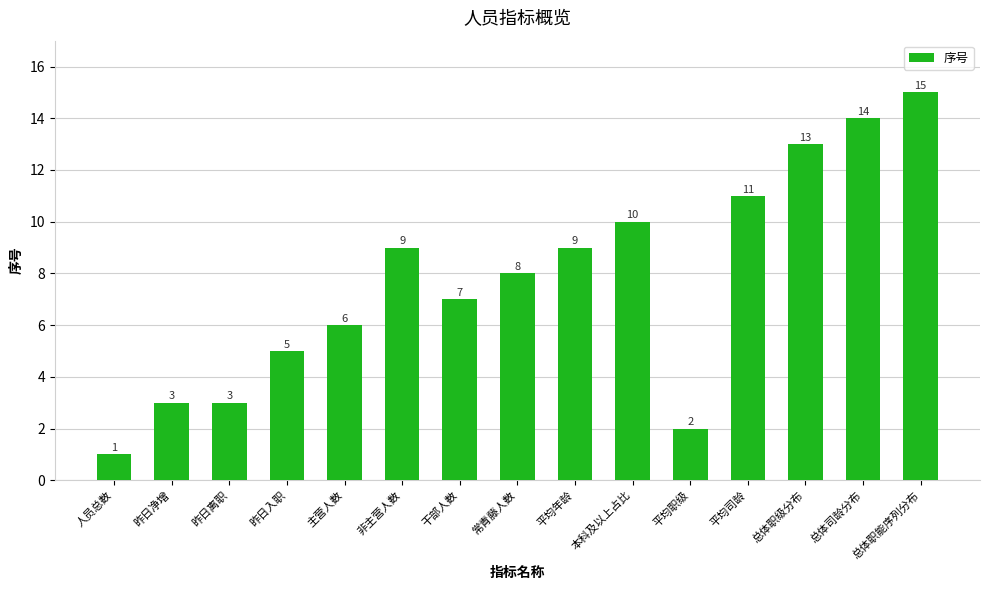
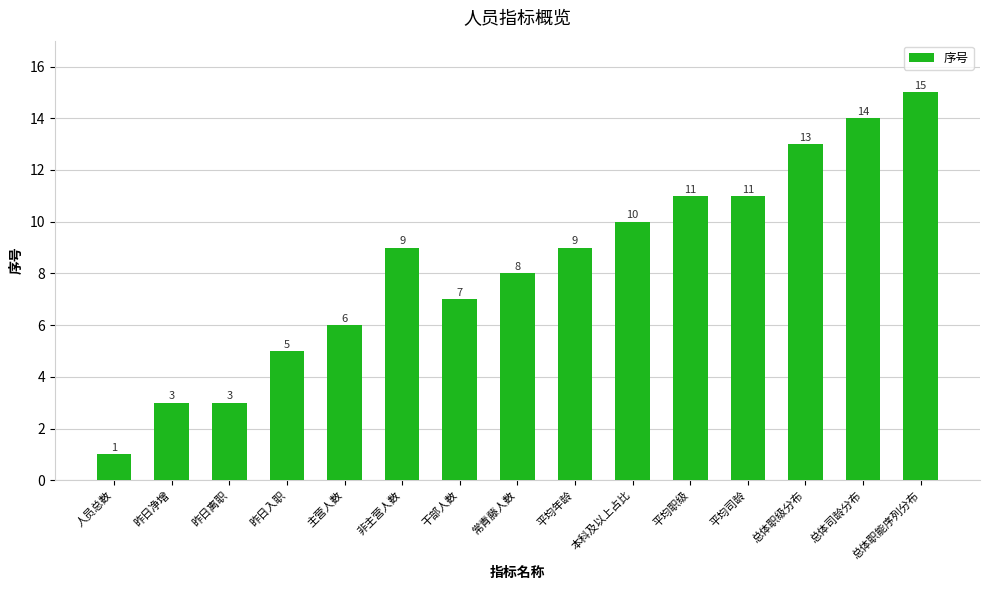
  {
    "人员总数": 1,
    "昨日净增": 3,
    "昨日离职": 3,
    "昨日入职": 5,
    "主营人数": 6,
    "非主营人数": 9,
    "干部人数": 7,
    "常青藤人数": 8,
    "平均年龄": 9,
    "本科及以上占比": 10,
-   "平均职级": 2,
+   "平均职级": 11,
    "平均司龄": 11,
    "总体职级分布": 13,
    "总体司龄分布": 14,
    "总体职能序列分布": 15
  }
